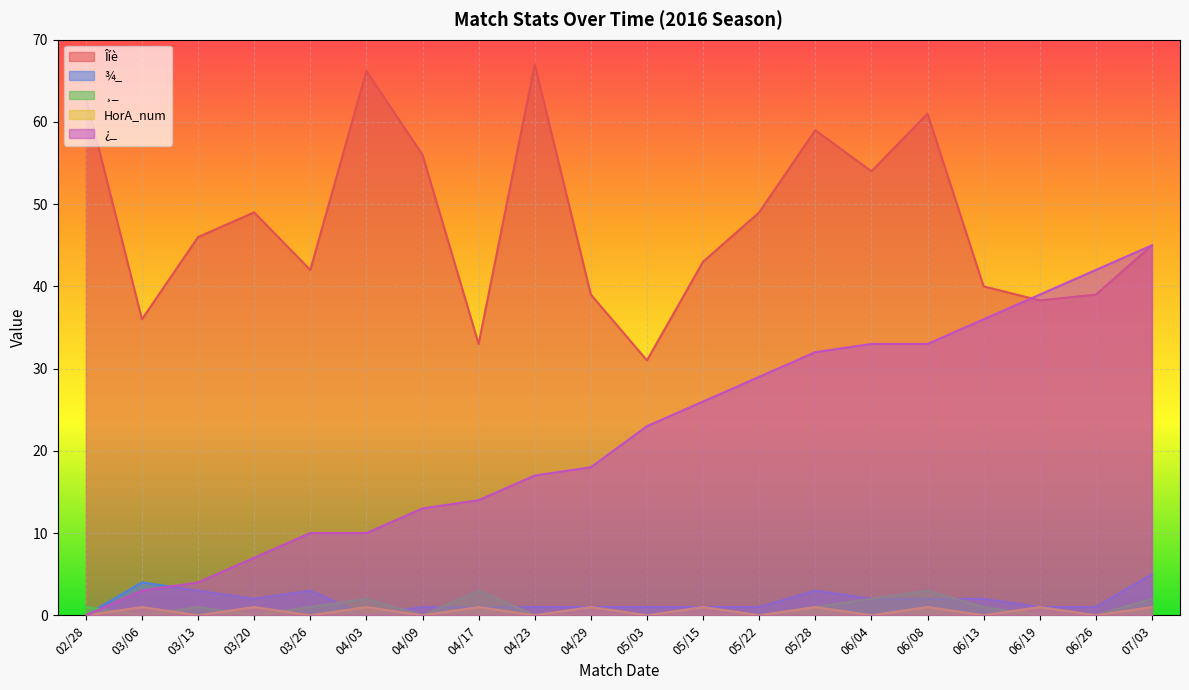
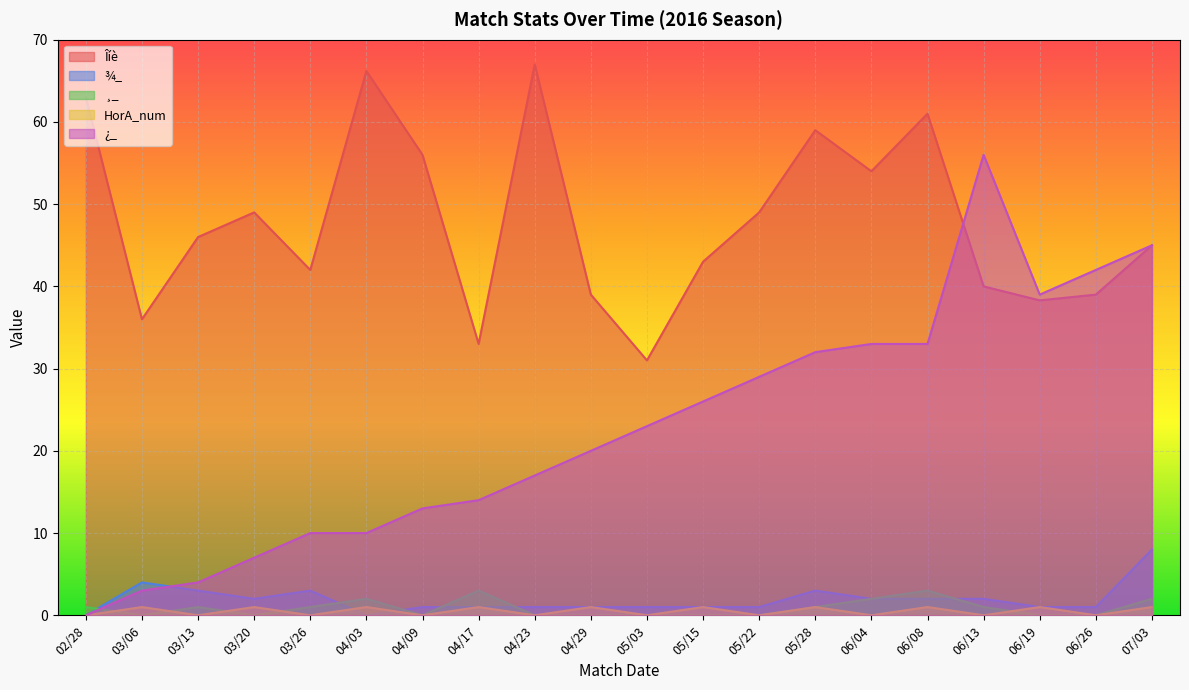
  {
    "Îíè": {
      "03/06": 36,
      "03/13": 46,
      "03/20": 49,
      "03/26": 42,
      "04/03": 66,
      "04/09": 56,
      "04/17": 33,
      "04/23": 67,
      "04/29": 39,
      "05/03": 31,
      "05/15": 43,
      "05/22": 49,
      "05/28": 59,
      "06/04": 54,
      "06/08": 61,
      "06/13": 40,
      "06/19": 38,
      "06/26": 39
    },
    "¾_": {
      "03/06": 4,
      "03/13": 3,
      "03/20": 2,
      "03/26": 3,
      "04/03": 0,
      "04/09": 1,
      "04/23": 1,
      "05/03": 1,
      "05/22": 1,
      "05/28": 3,
      "06/08": 2,
      "06/13": 2,
      "06/26": 1,
-     "07/03": 5
+     "07/03": 8
    },
    "¸_": {
      "02/28": 1,
      "03/06": 0,
      "03/13": 1,
      "03/20": 0,
      "03/26": 1,
      "04/03": 2,
      "04/17": 3,
      "04/29": 0,
      "05/15": 0,
      "06/08": 3,
      "06/13": 1,
      "06/19": 0,
      "07/03": 2
    },
    "HorA_num": {
      "03/06": 1,
      "03/13": 0,
      "03/20": 1,
      "03/26": 0,
      "04/03": 1,
      "06/04": 0,
      "06/08": 1,
      "06/13": 0,
      "07/03": 1
    },
    "¿_": {
      "03/06": 3,
      "03/13": 4,
      "03/20": 7,
      "03/26": 10,
      "04/03": 10,
      "04/09": 13,
      "04/17": 14,
      "04/23": 17,
-     "04/29": 18,
+     "04/29": 20,
      "05/03": 23,
      "05/15": 26,
      "05/22": 29,
      "05/28": 32,
      "06/04": 33,
      "06/08": 33,
-     "06/13": 36,
+     "06/13": 56,
      "06/19": 39,
      "06/26": 42
    }
  }
